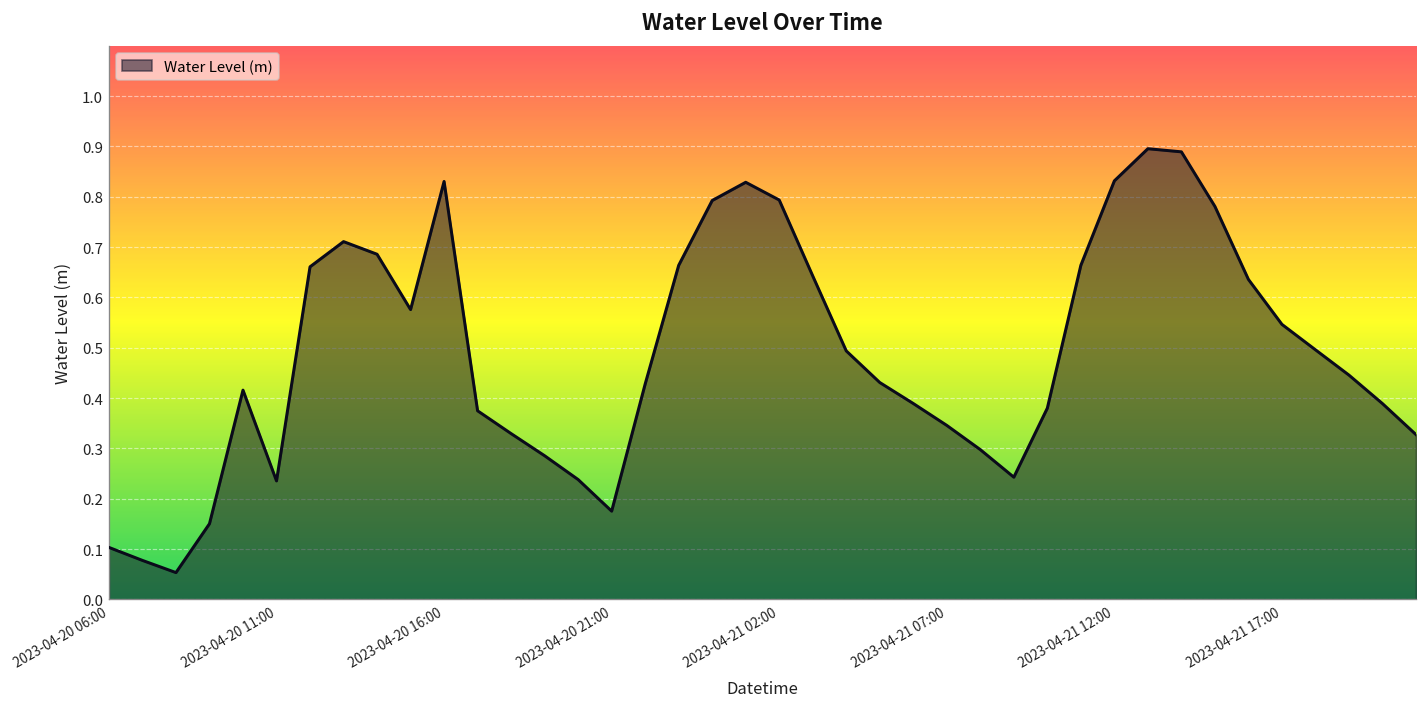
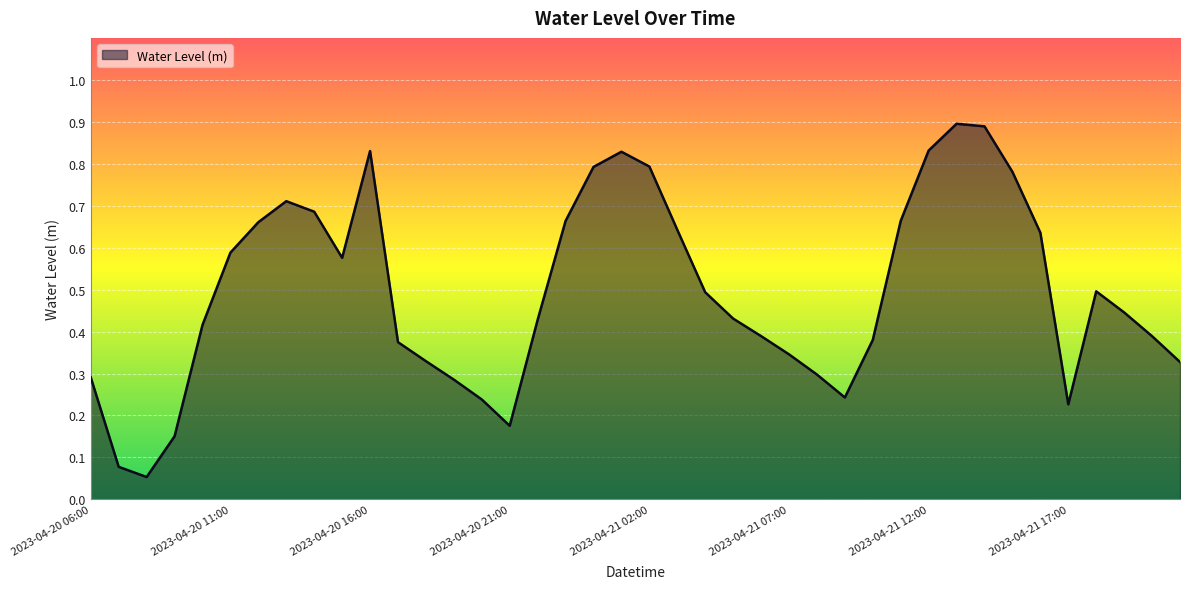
  {
-   "2023-04-20 06:00": 0.10,
-   "2023-04-20 11:00": 0.24,
+   "2023-04-20 06:00": 0.29,
+   "2023-04-20 11:00": 0.59,
    "2023-04-20 16:00": 0.83,
    "2023-04-20 21:00": 0.18,
    "2023-04-21 02:00": 0.79,
    "2023-04-21 07:00": 0.35,
    "2023-04-21 12:00": 0.83,
-   "2023-04-21 17:00": 0.55
+   "2023-04-21 17:00": 0.23
  }
